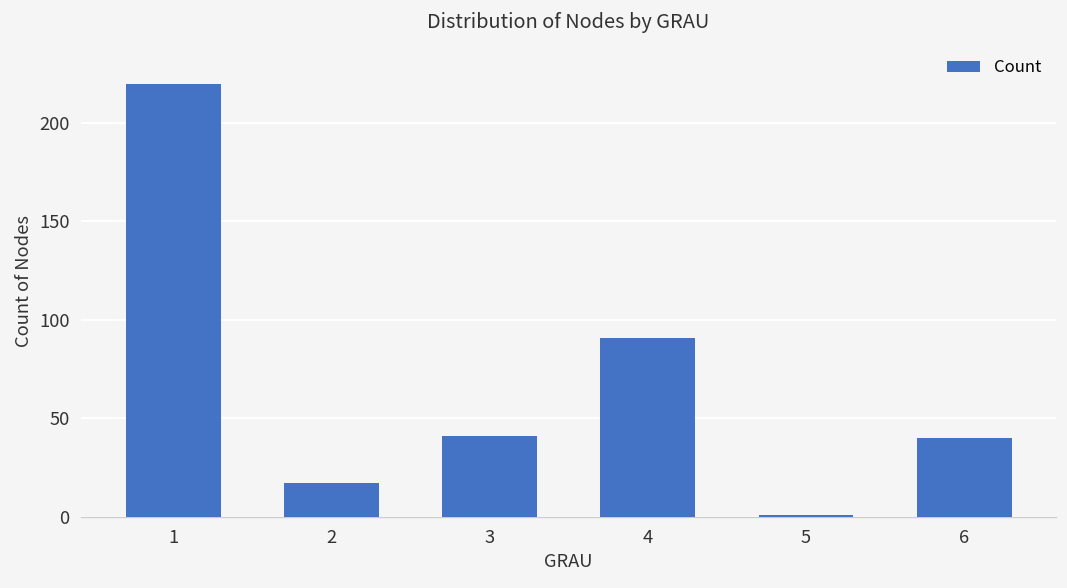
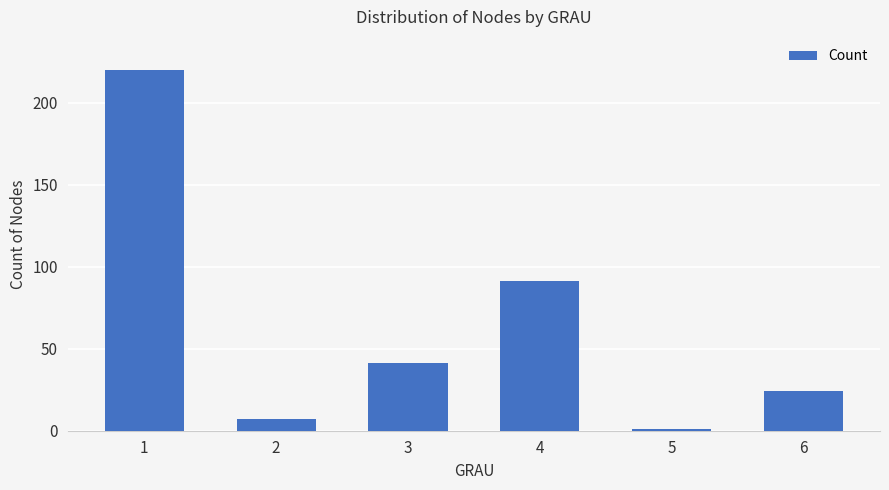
  {
    "1": 220,
-   "2": 17,
+   "2": 7,
    "3": 41,
    "4": 91,
-   "6": 40
+   "6": 24
  }
